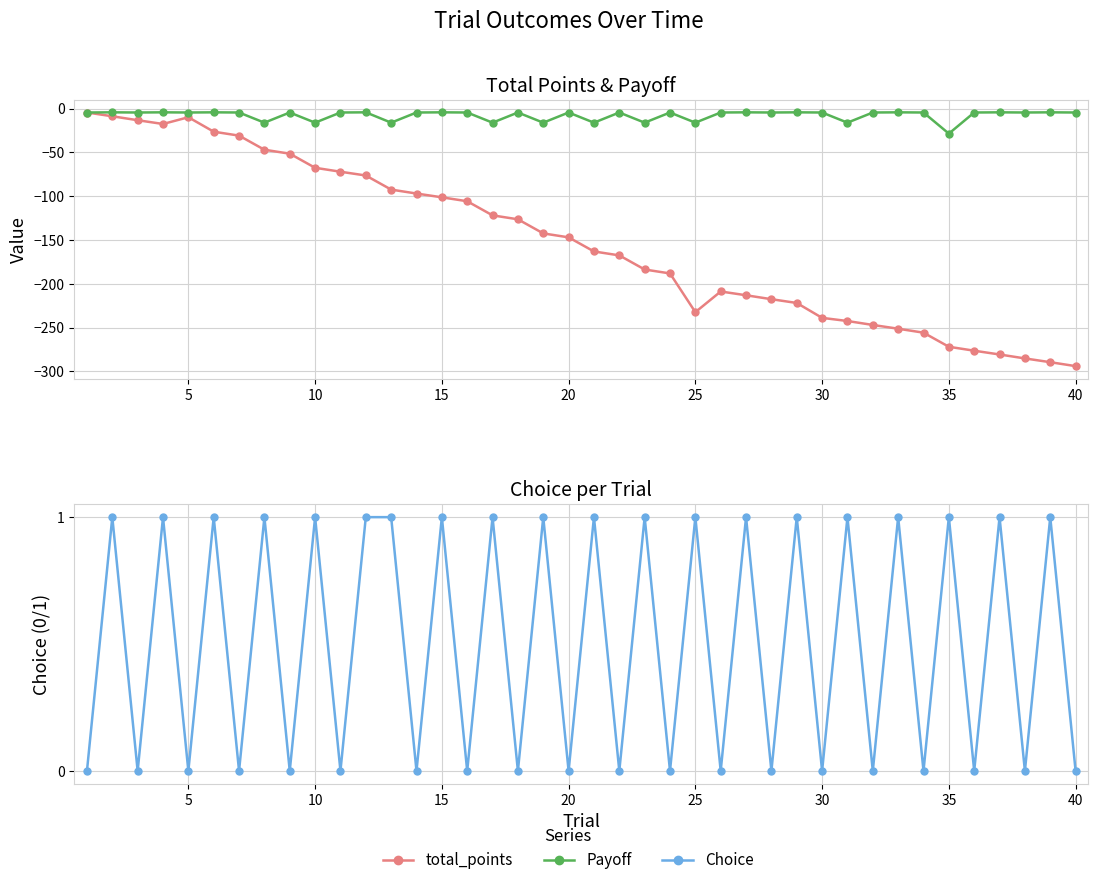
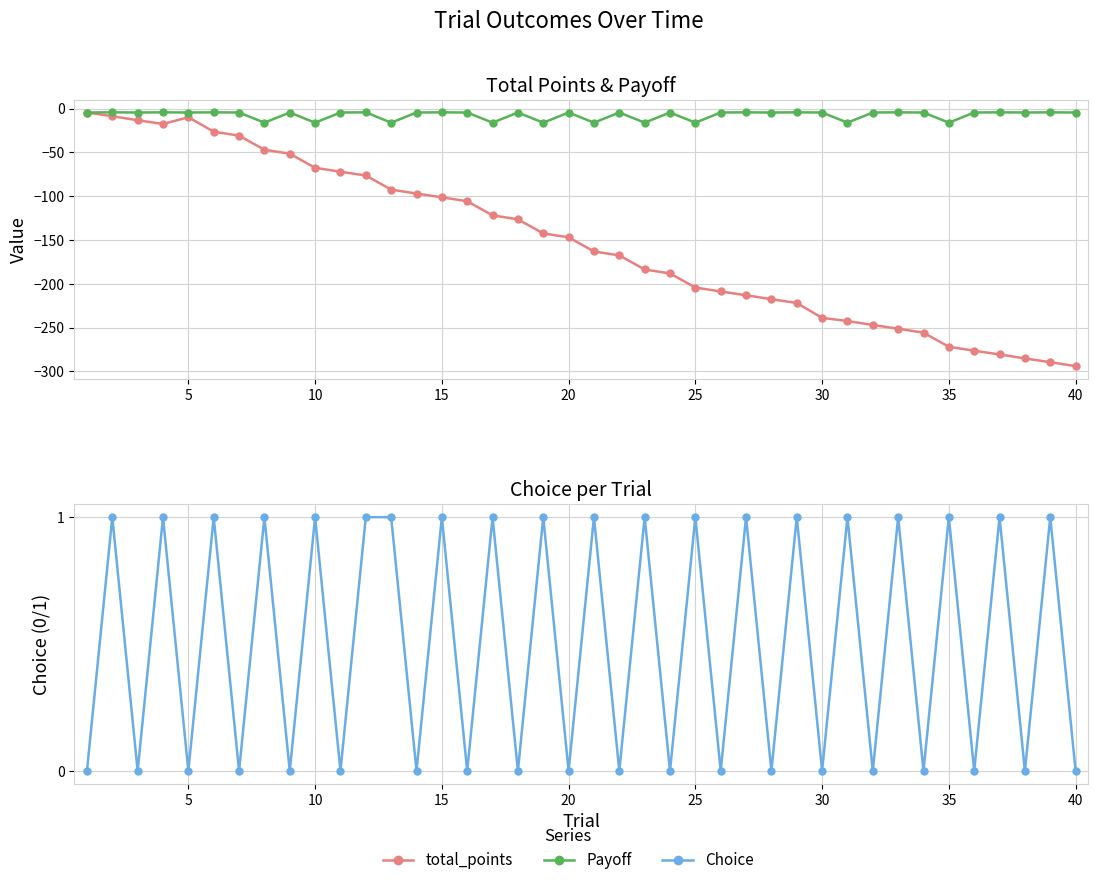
  {
    "Total Points & Payoff": {
      "total_points": {
        "5": -10,
        "10": -70,
        "15": -100,
        "20": -150,
-       "25": -230,
+       "25": -200,
        "30": -240,
        "35": -270,
        "40": -290
      },
      "Payoff": {
        "5": 0,
        "10": -20,
        "15": 0,
        "20": 0,
        "25": -20,
        "30": 0,
-       "35": -30,
+       "35": -20,
        "40": 0
      }
    },
    "Choice per Trial": {
      "5": 0.00,
      "10": 1.00,
      "15": 1.00,
      "20": 0.00,
      "25": 1.00,
      "30": 0.00,
      "35": 1.00,
      "40": 0.00
    }
  }
